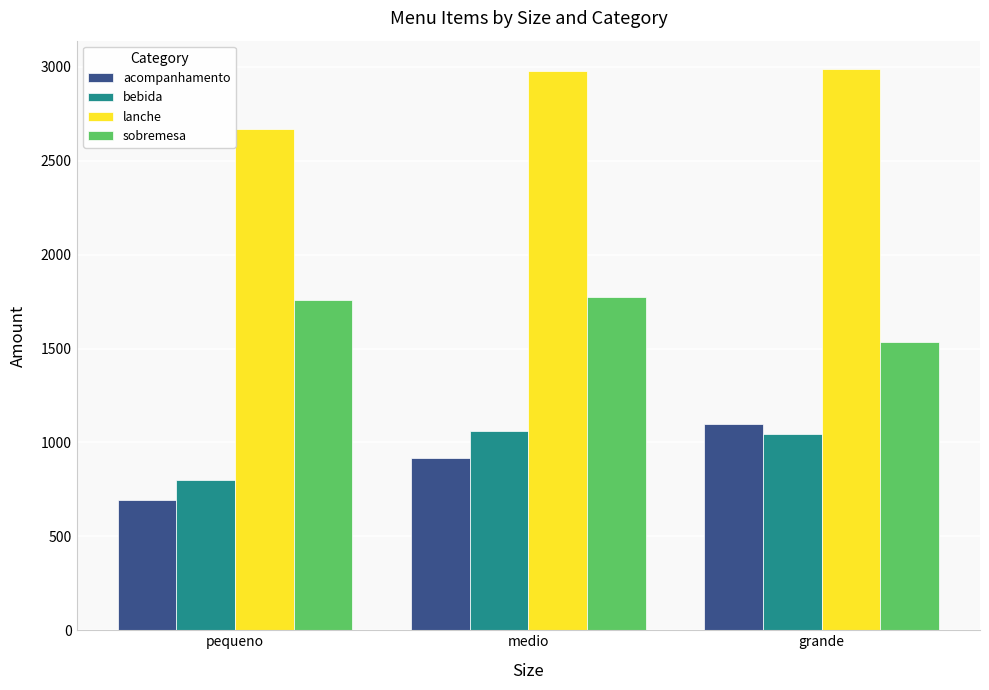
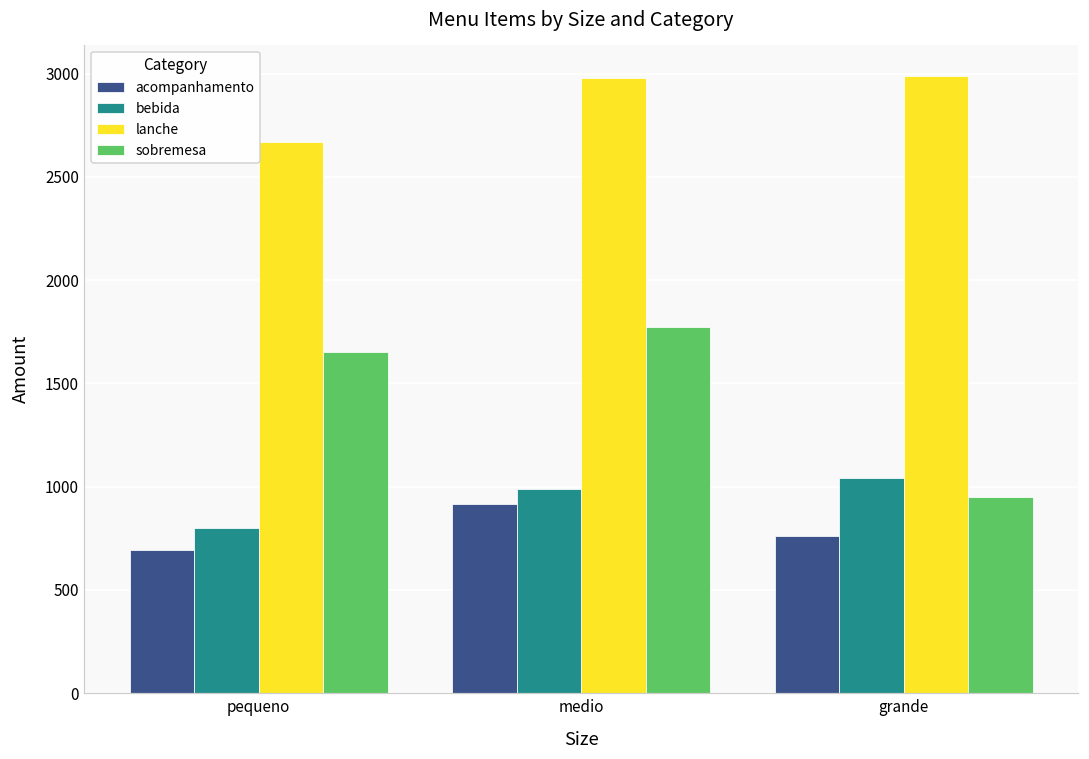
  {
    "acompanhamento": {
      "pequeno": 690,
      "medio": 920,
-     "grande": 1100
+     "grande": 760
    },
    "bebida": {
      "pequeno": 800,
-     "medio": 1060,
+     "medio": 990,
      "grande": 1040
    },
    "lanche": {
      "pequeno": 2670,
      "medio": 2980,
      "grande": 2990
    },
    "sobremesa": {
-     "pequeno": 1760,
+     "pequeno": 1650,
      "medio": 1770,
-     "grande": 1530
+     "grande": 950
    }
  }
